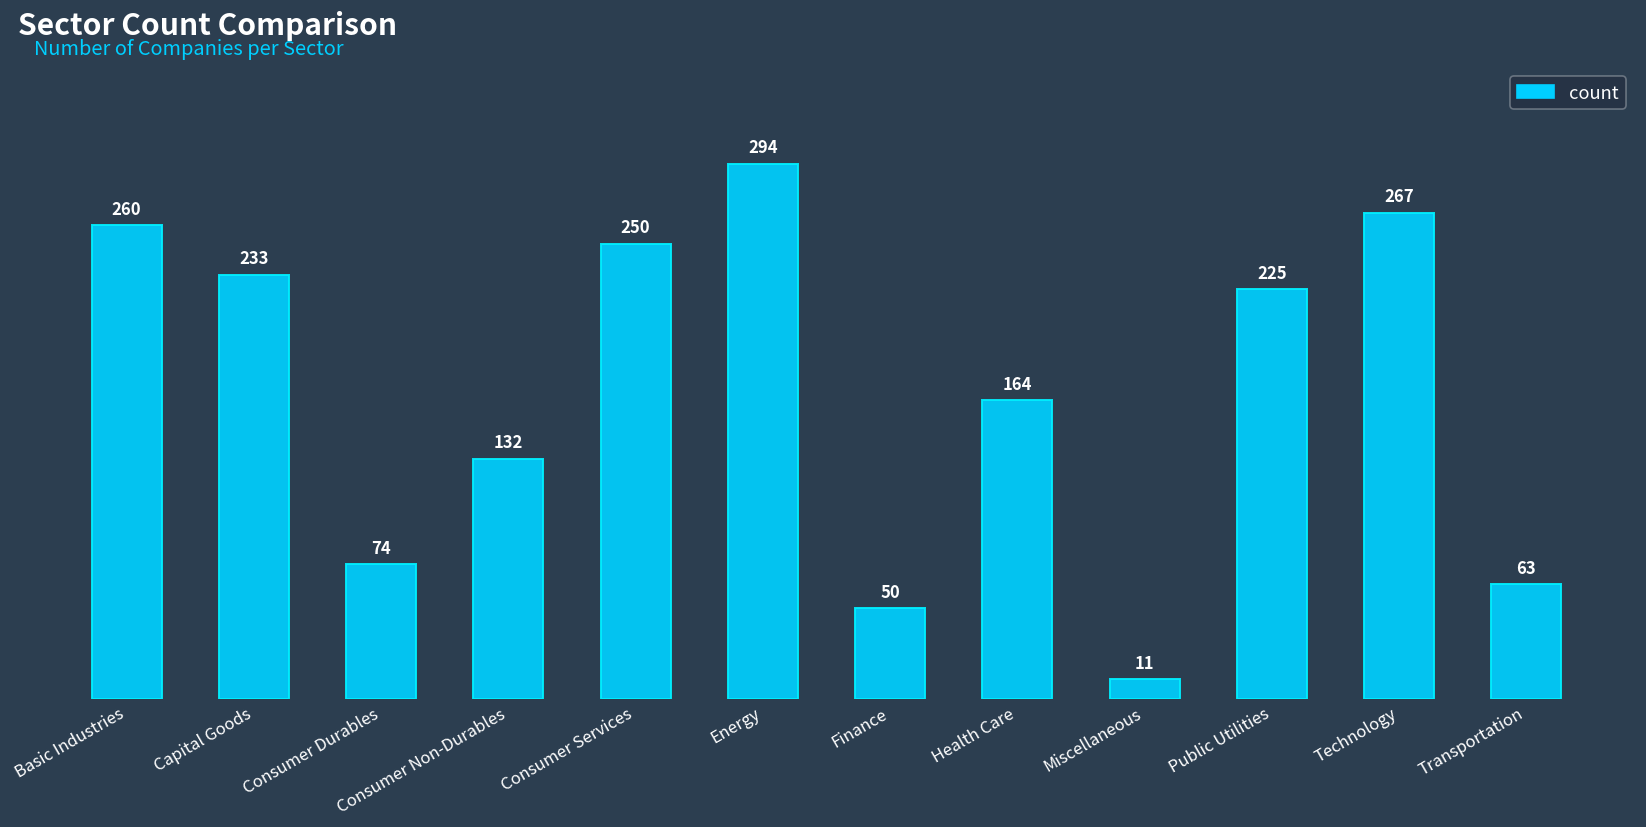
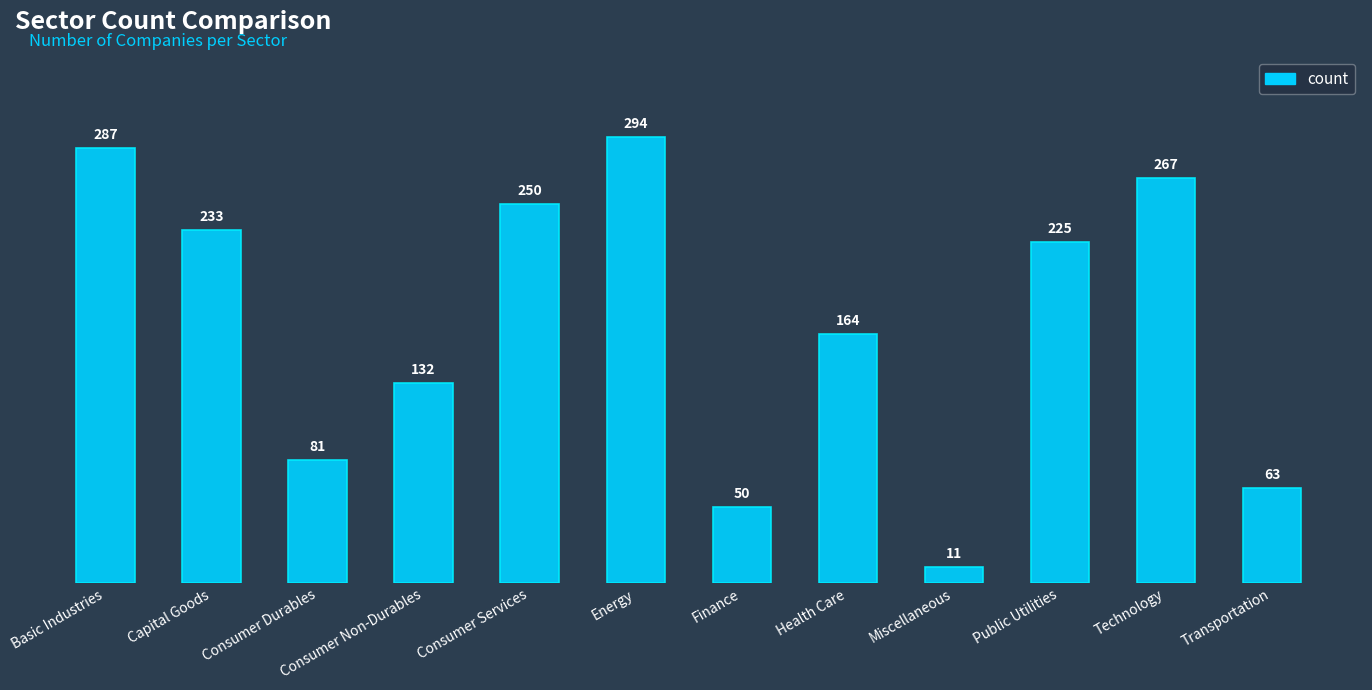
  {
-   "Basic Industries": 260,
+   "Basic Industries": 287,
    "Capital Goods": 233,
-   "Consumer Durables": 74,
+   "Consumer Durables": 81,
    "Consumer Non-Durables": 132,
    "Consumer Services": 250,
    "Energy": 294,
    "Finance": 50,
    "Health Care": 164,
    "Miscellaneous": 11,
    "Public Utilities": 225,
    "Technology": 267,
    "Transportation": 63
  }
